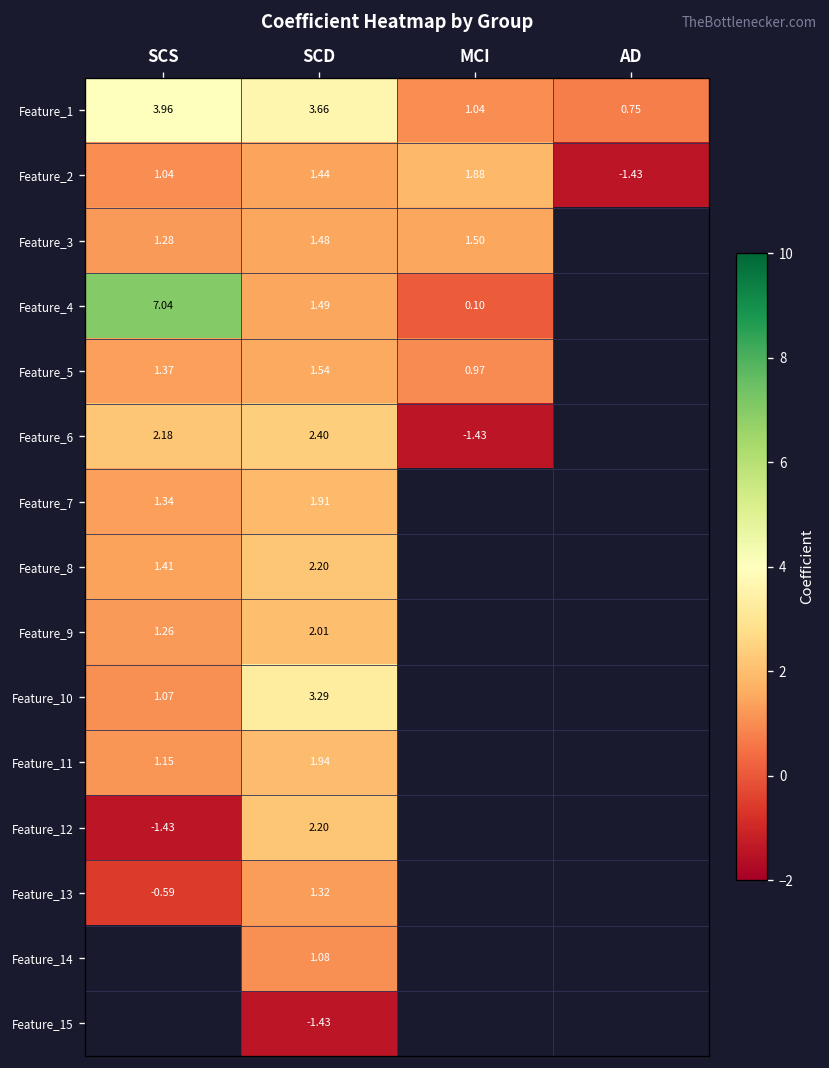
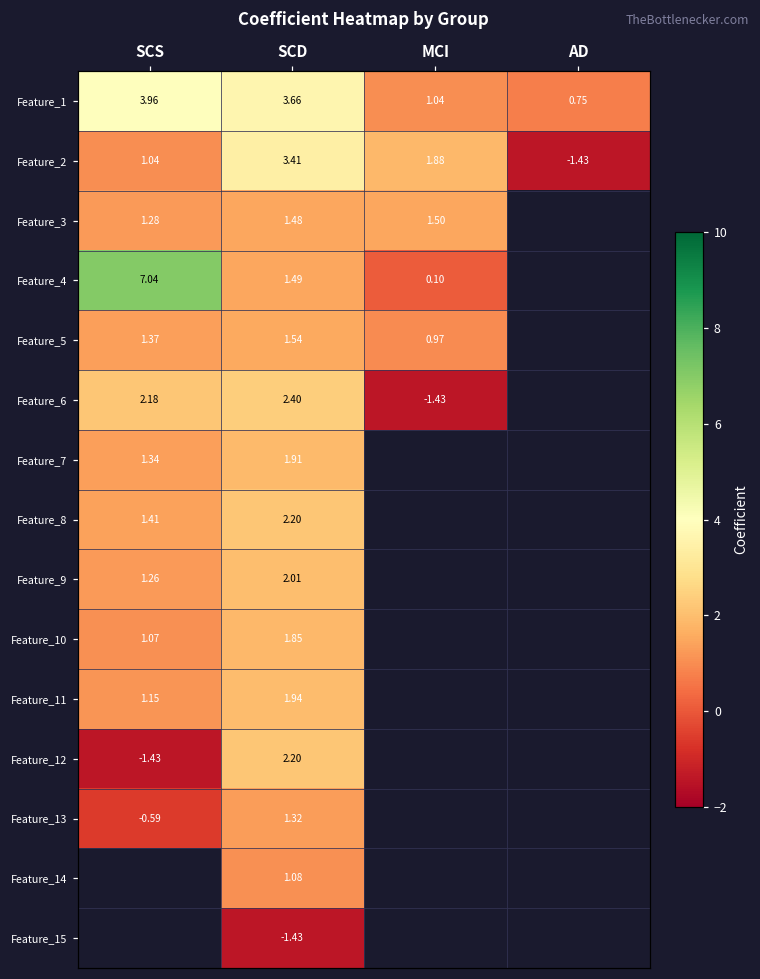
  {
    "Feature_1": {
      "SCS": 3.96,
      "SCD": 3.66,
      "MCI": 1.04,
      "AD": 0.75
    },
    "Feature_2": {
      "SCS": 1.04,
-     "SCD": 1.44,
+     "SCD": 3.41,
      "MCI": 1.88,
      "AD": -1.43
    },
    "Feature_3": {
      "SCS": 1.28,
      "SCD": 1.48,
      "MCI": 1.50
    },
    "Feature_4": {
      "SCS": 7.04,
      "SCD": 1.49,
      "MCI": 0.10
    },
    "Feature_5": {
      "SCS": 1.37,
      "SCD": 1.54,
      "MCI": 0.97
    },
    "Feature_6": {
      "SCS": 2.18,
      "SCD": 2.40,
      "MCI": -1.43
    },
    "Feature_7": {
      "SCS": 1.34,
      "SCD": 1.91
    },
    "Feature_8": {
      "SCS": 1.41,
      "SCD": 2.20
    },
    "Feature_9": {
      "SCS": 1.26,
      "SCD": 2.01
    },
    "Feature_10": {
      "SCS": 1.07,
-     "SCD": 3.29
+     "SCD": 1.85
    },
    "Feature_11": {
      "SCS": 1.15,
      "SCD": 1.94
    },
    "Feature_12": {
      "SCS": -1.43,
      "SCD": 2.20
    },
    "Feature_13": {
      "SCS": -0.59,
      "SCD": 1.32
    },
    "Feature_14": {
      "SCD": 1.08
    },
    "Feature_15": {
      "SCD": -1.43
    }
  }
